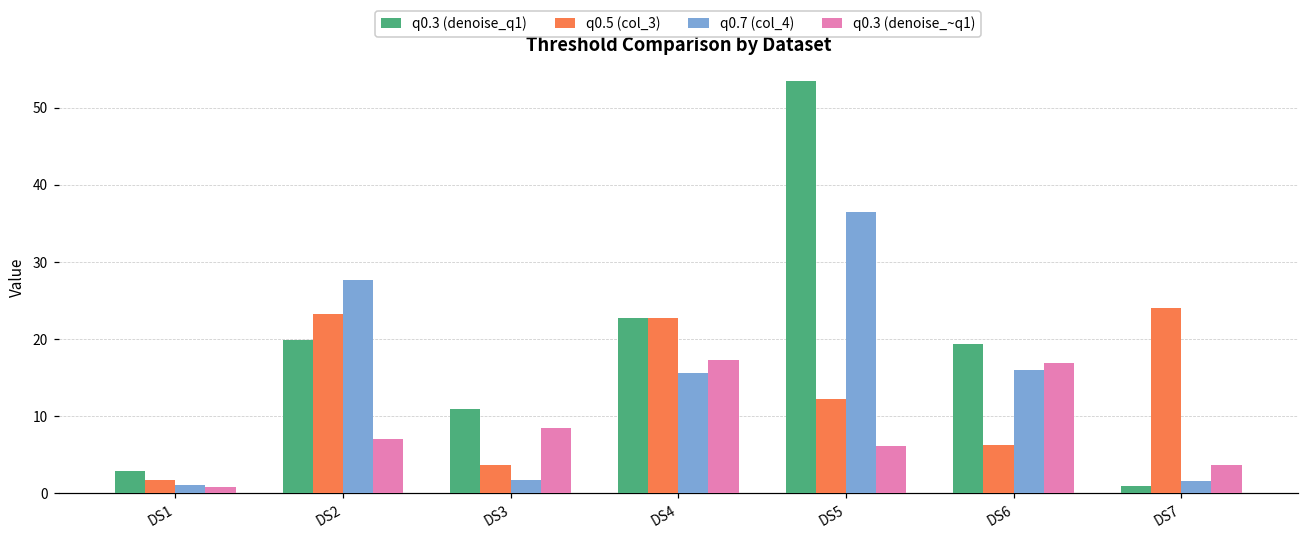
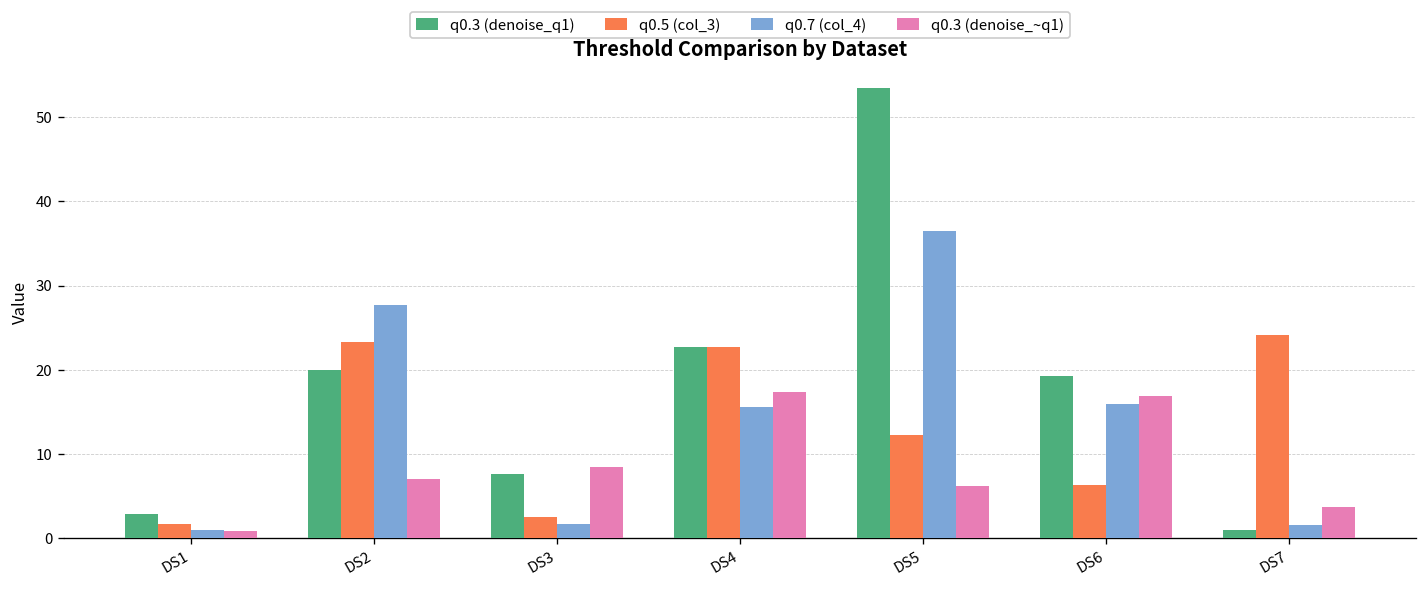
  {
    "q0.3 (denoise_q1)": {
      "DS1": 3,
      "DS2": 20,
-     "DS3": 11,
+     "DS3": 8,
      "DS4": 23,
      "DS5": 53,
      "DS6": 19,
      "DS7": 1
    },
    "q0.5 (col_3)": {
      "DS1": 2,
      "DS2": 23,
-     "DS3": 4,
+     "DS3": 2,
      "DS4": 23,
      "DS5": 12,
      "DS6": 6,
      "DS7": 24
    },
    "q0.7 (col_4)": {
      "DS1": 1,
      "DS2": 28,
      "DS3": 2,
      "DS4": 16,
      "DS5": 36,
      "DS6": 16,
      "DS7": 2
    },
    "q0.3 (denoise_~q1)": {
      "DS1": 1,
      "DS2": 7,
      "DS3": 8,
      "DS4": 17,
      "DS5": 6,
      "DS6": 17,
      "DS7": 4
    }
  }
